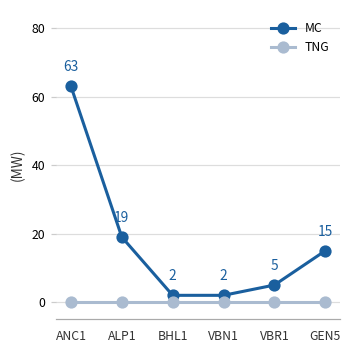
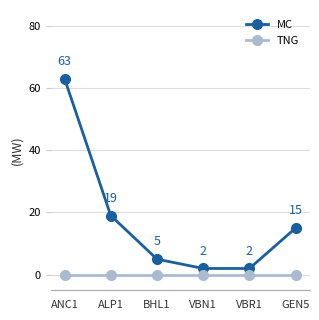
  {
    "MC": {
      "ANC1": 63,
      "ALP1": 19,
-     "BHL1": 2,
+     "BHL1": 5,
      "VBN1": 2,
-     "VBR1": 5,
+     "VBR1": 2,
      "GEN5": 15
    },
    "TNG": {
      "ANC1": 0,
      "ALP1": 0,
      "BHL1": 0,
      "VBN1": 0,
      "VBR1": 0,
      "GEN5": 0
    }
  }
